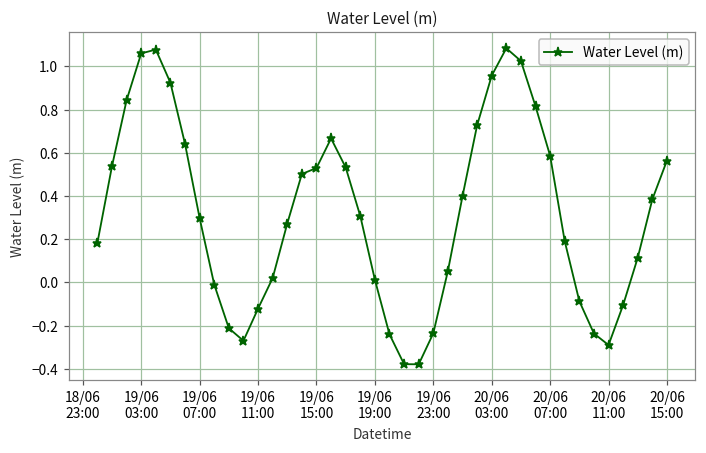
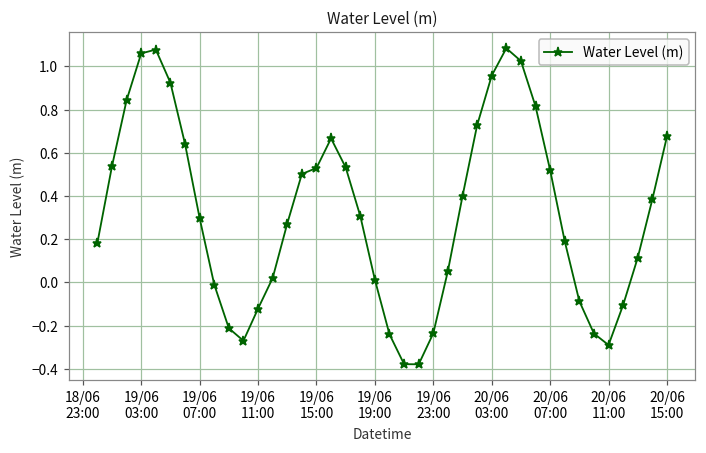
  {
    "19/06 03:00": 1.06,
    "19/06 07:00": 0.30,
    "19/06 11:00": -0.12,
    "19/06 15:00": 0.53,
    "19/06 19:00": 0.01,
    "19/06 23:00": -0.24,
    "20/06 03:00": 0.96,
-   "20/06 07:00": 0.59,
+   "20/06 07:00": 0.52,
    "20/06 11:00": -0.29,
-   "20/06 15:00": 0.56
+   "20/06 15:00": 0.68
  }
